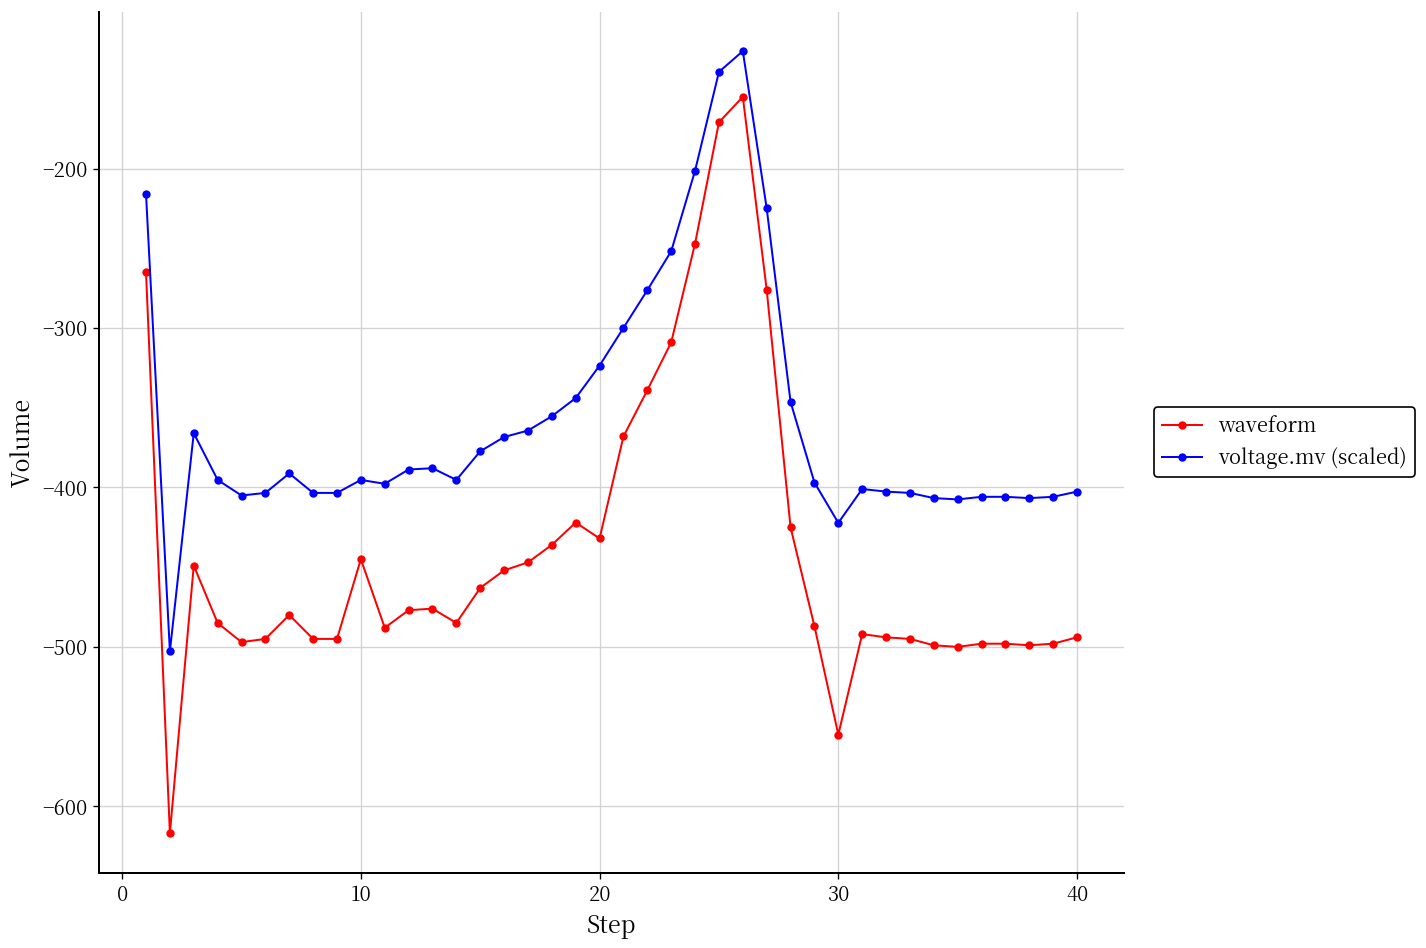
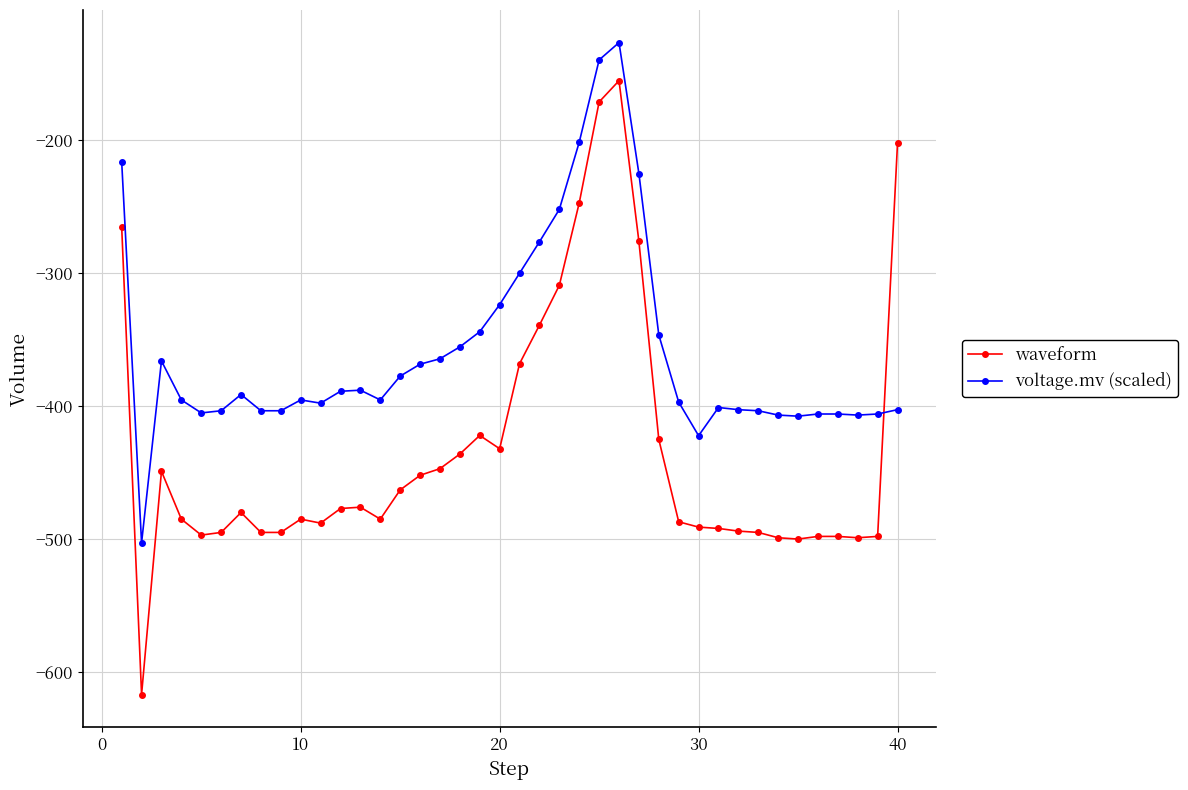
  {
    "waveform": {
-     "10": -445,
+     "10": -485,
      "20": -432,
-     "30": -555,
-     "40": -494
+     "30": -491,
+     "40": -202
    },
    "voltage.mv (scaled)": {
      "10": -395,
      "20": -324,
      "30": -422,
      "40": -403
    }
  }
